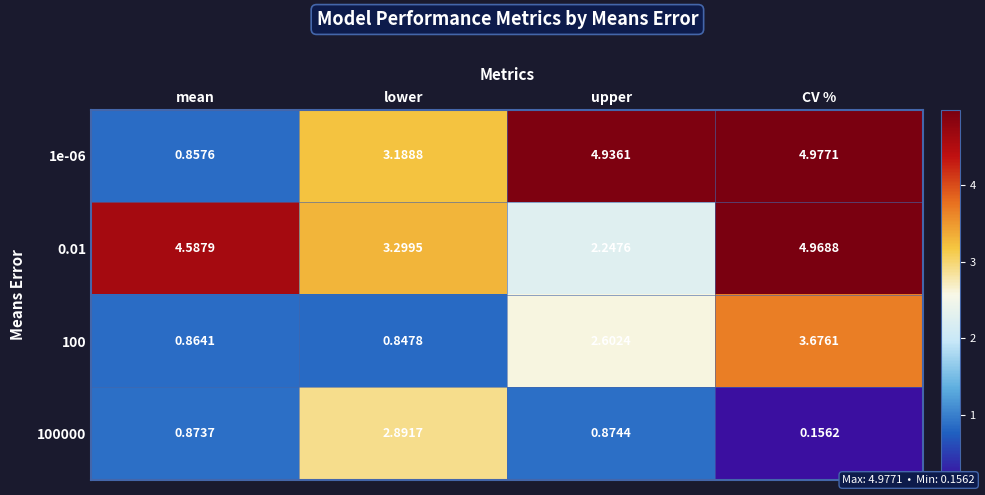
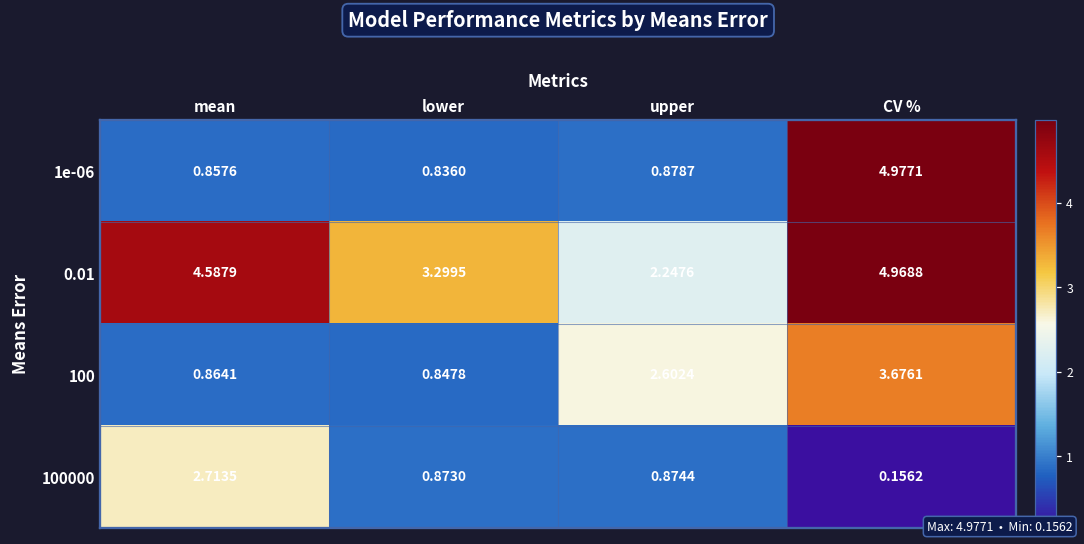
  {
    "1e-06": {
-     "lower": 3.1888,
-     "upper": 4.9361
+     "lower": 0.8360,
+     "upper": 0.8787
    },
    "100000": {
-     "mean": 0.8737,
-     "lower": 2.8917
+     "mean": 2.7135,
+     "lower": 0.8730
    }
  }
